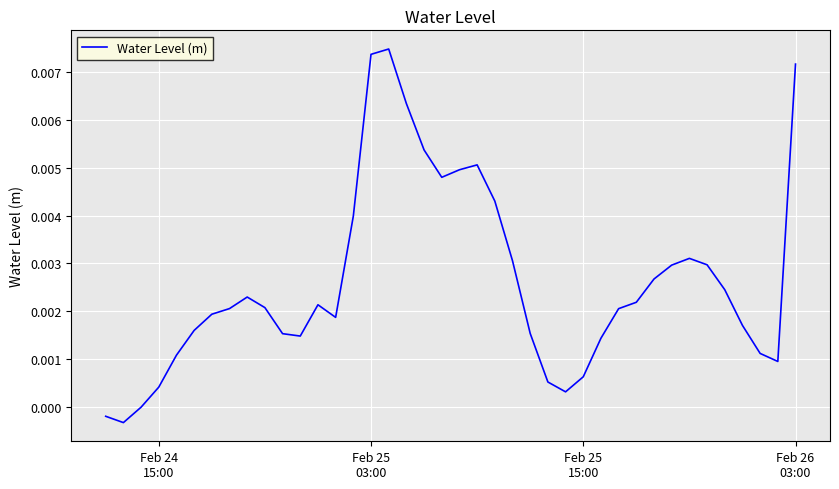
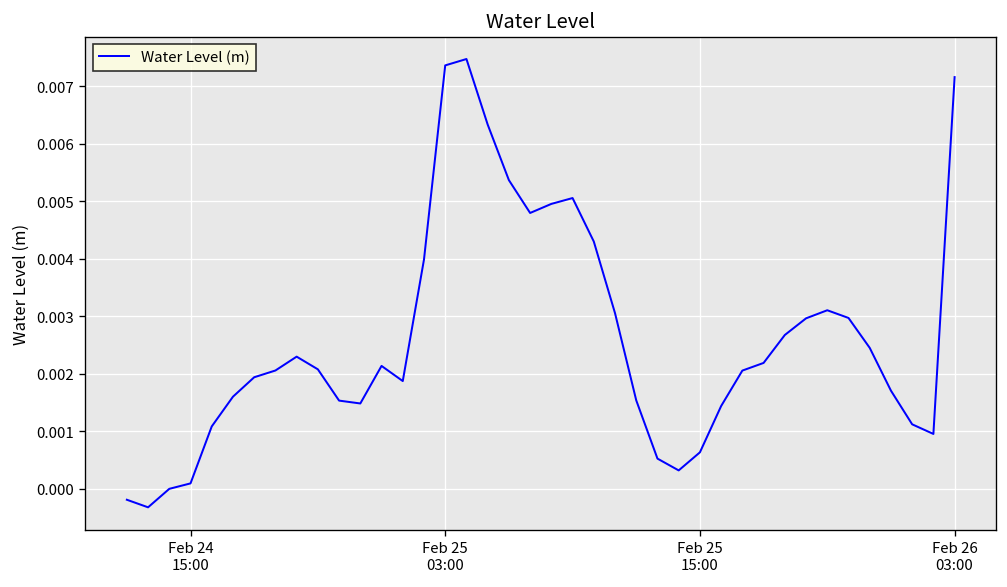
  {
-   "Feb 24 15:00": 0.0004,
+   "Feb 24 15:00": 0.0001,
    "Feb 25 03:00": 0.0074,
    "Feb 25 15:00": 0.0006,
    "Feb 26 03:00": 0.0072
  }
